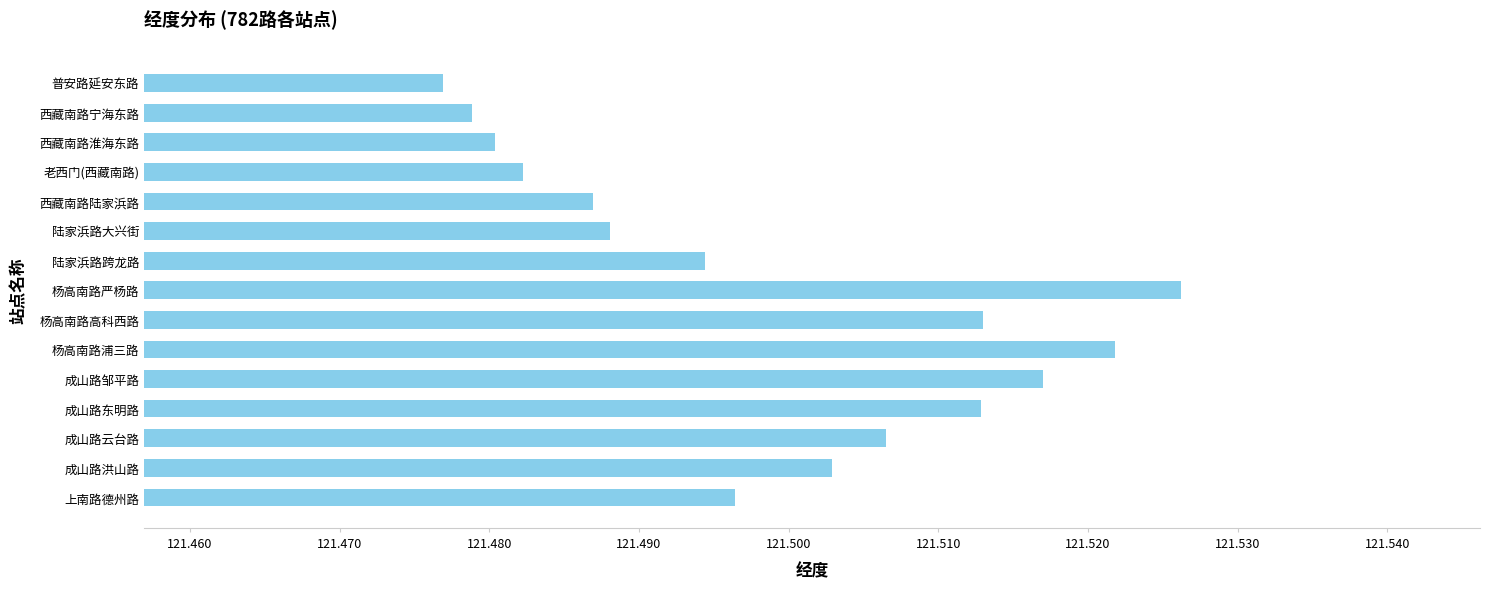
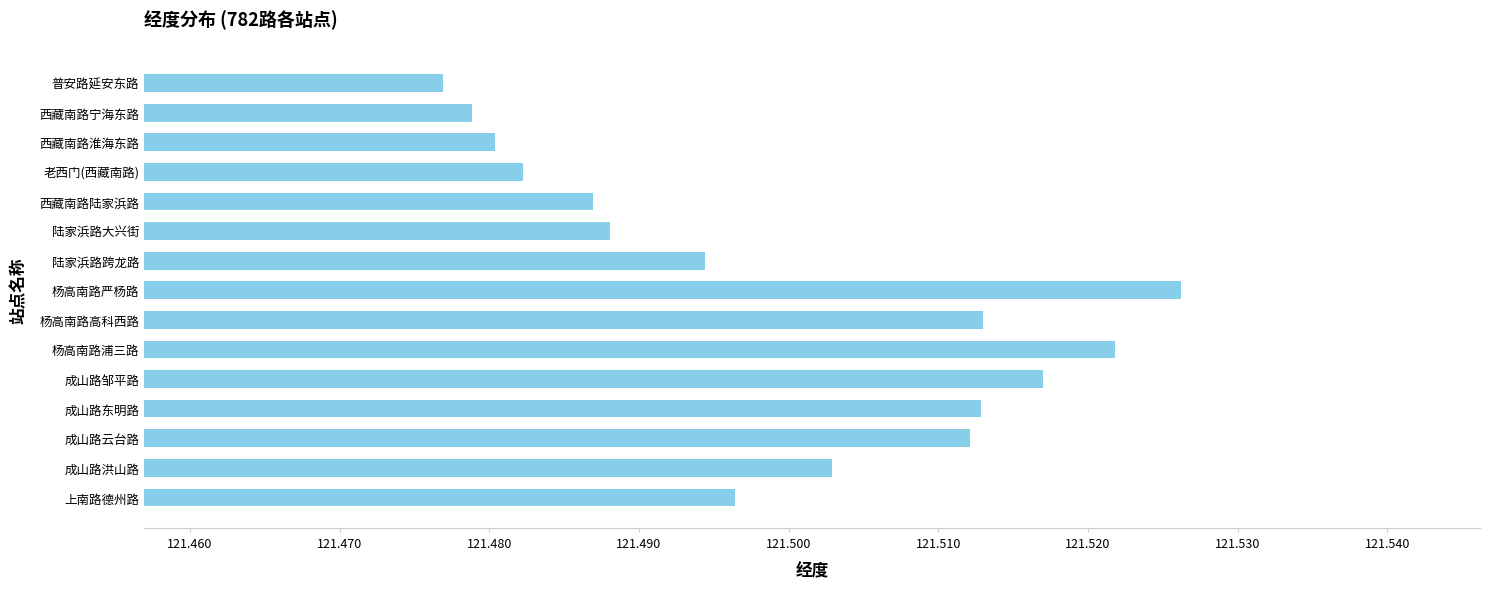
  {
    "普安路延安东路": 121.4769,
    "西藏南路宁海东路": 121.4788,
    "西藏南路淮海东路": 121.4804,
    "老西门(西藏南路)": 121.4823,
    "西藏南路陆家浜路": 121.4869,
    "陆家浜路大兴街": 121.4881,
    "陆家浜路跨龙路": 121.4944,
    "杨高南路严杨路": 121.5262,
    "杨高南路高科西路": 121.5130,
    "杨高南路浦三路": 121.5218,
    "成山路邹平路": 121.5170,
    "成山路东明路": 121.5129,
-   "成山路云台路": 121.5065,
+   "成山路云台路": 121.5121,
    "成山路洪山路": 121.5029,
    "上南路德州路": 121.4964
  }
